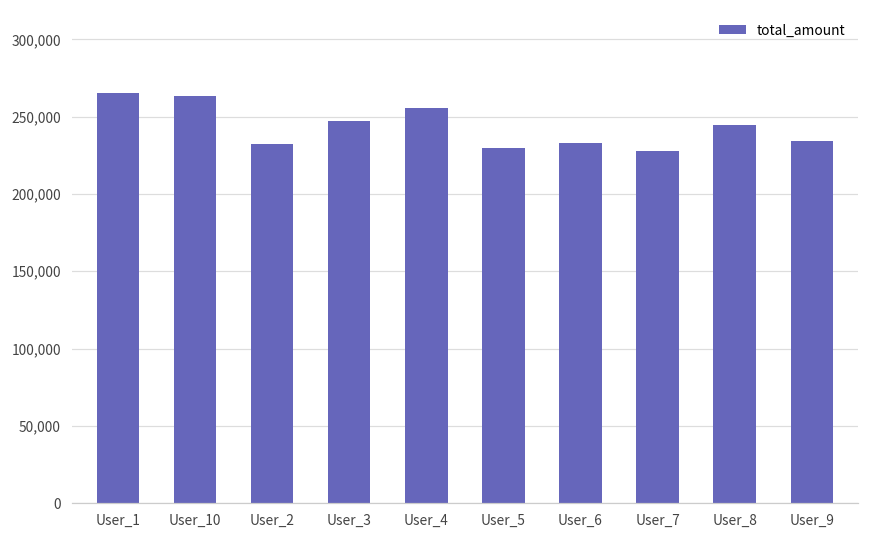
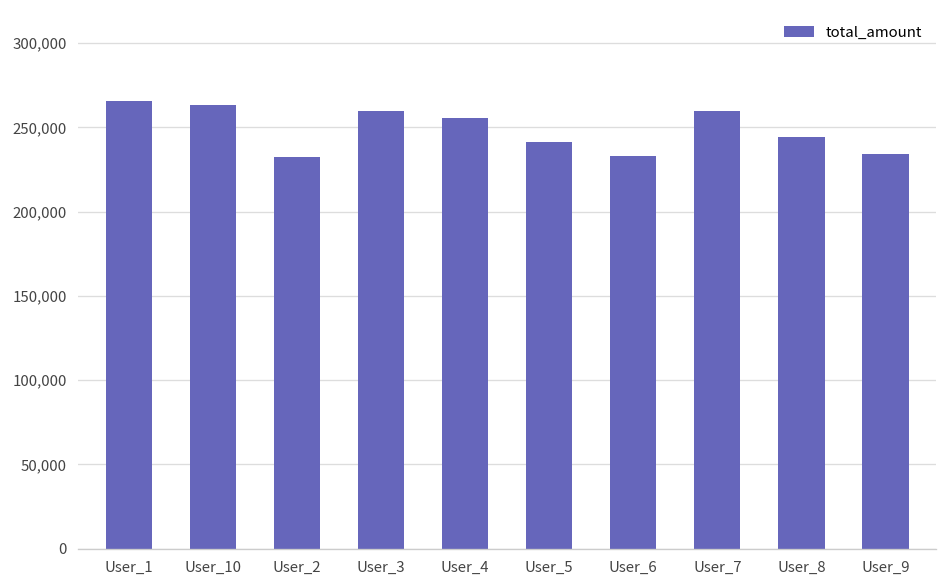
  {
    "User_1": "265,000",
    "User_10": "263,000",
    "User_2": "232,000",
-   "User_3": "247,000",
+   "User_3": "260,000",
    "User_4": "256,000",
-   "User_5": "230,000",
+   "User_5": "241,000",
    "User_6": "233,000",
-   "User_7": "228,000",
+   "User_7": "260,000",
    "User_8": "244,000",
    "User_9": "234,000"
  }
